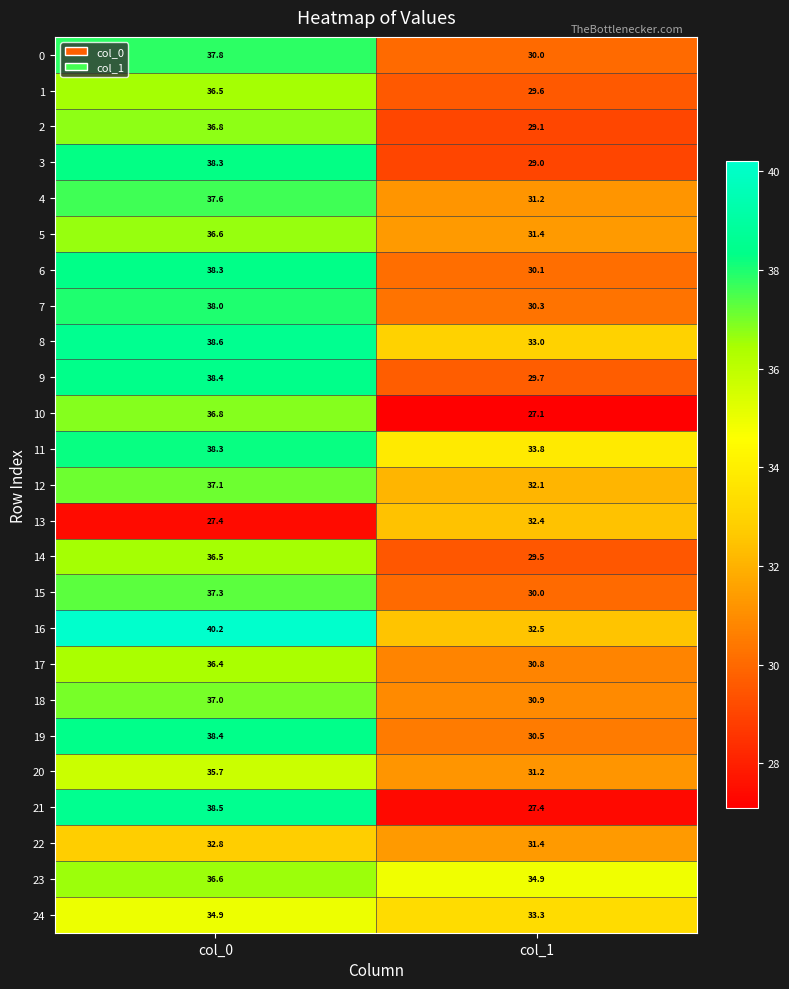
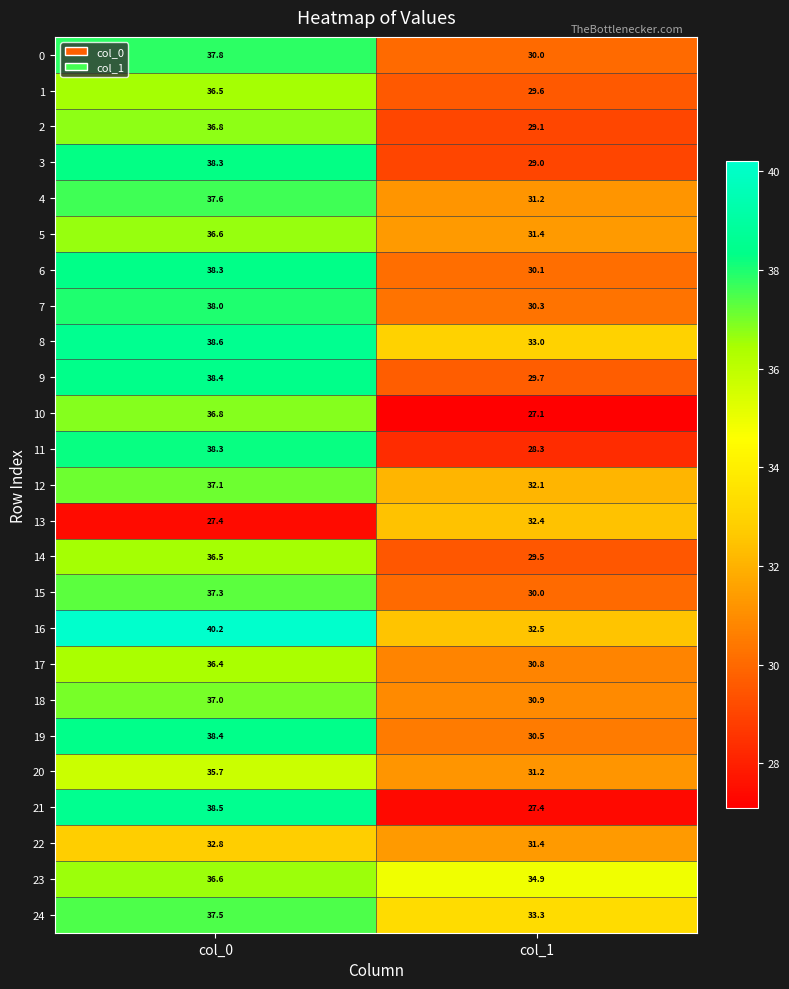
  {
    "0": {
      "col_0": 37.8,
      "col_1": 30.0
    },
    "1": {
      "col_0": 36.5,
      "col_1": 29.6
    },
    "2": {
      "col_0": 36.8,
      "col_1": 29.1
    },
    "3": {
      "col_0": 38.3,
      "col_1": 29.0
    },
    "4": {
      "col_0": 37.6,
      "col_1": 31.2
    },
    "5": {
      "col_0": 36.6,
      "col_1": 31.4
    },
    "6": {
      "col_0": 38.3,
      "col_1": 30.1
    },
    "7": {
      "col_0": 38.0,
      "col_1": 30.3
    },
    "8": {
      "col_0": 38.6,
      "col_1": 33.0
    },
    "9": {
      "col_0": 38.4,
      "col_1": 29.7
    },
    "10": {
      "col_0": 36.8,
      "col_1": 27.1
    },
    "11": {
      "col_0": 38.3,
-     "col_1": 33.8
+     "col_1": 28.3
    },
    "12": {
      "col_0": 37.1,
      "col_1": 32.1
    },
    "13": {
      "col_0": 27.4,
      "col_1": 32.4
    },
    "14": {
      "col_0": 36.5,
      "col_1": 29.5
    },
    "15": {
      "col_0": 37.3,
      "col_1": 30.0
    },
    "16": {
      "col_0": 40.2,
      "col_1": 32.5
    },
    "17": {
      "col_0": 36.4,
      "col_1": 30.8
    },
    "18": {
      "col_0": 37.0,
      "col_1": 30.9
    },
    "19": {
      "col_0": 38.4,
      "col_1": 30.5
    },
    "20": {
      "col_0": 35.7,
      "col_1": 31.2
    },
    "21": {
      "col_0": 38.5,
      "col_1": 27.4
    },
    "22": {
      "col_0": 32.8,
      "col_1": 31.4
    },
    "23": {
      "col_0": 36.6,
      "col_1": 34.9
    },
    "24": {
-     "col_0": 34.9,
+     "col_0": 37.5,
      "col_1": 33.3
    }
  }
